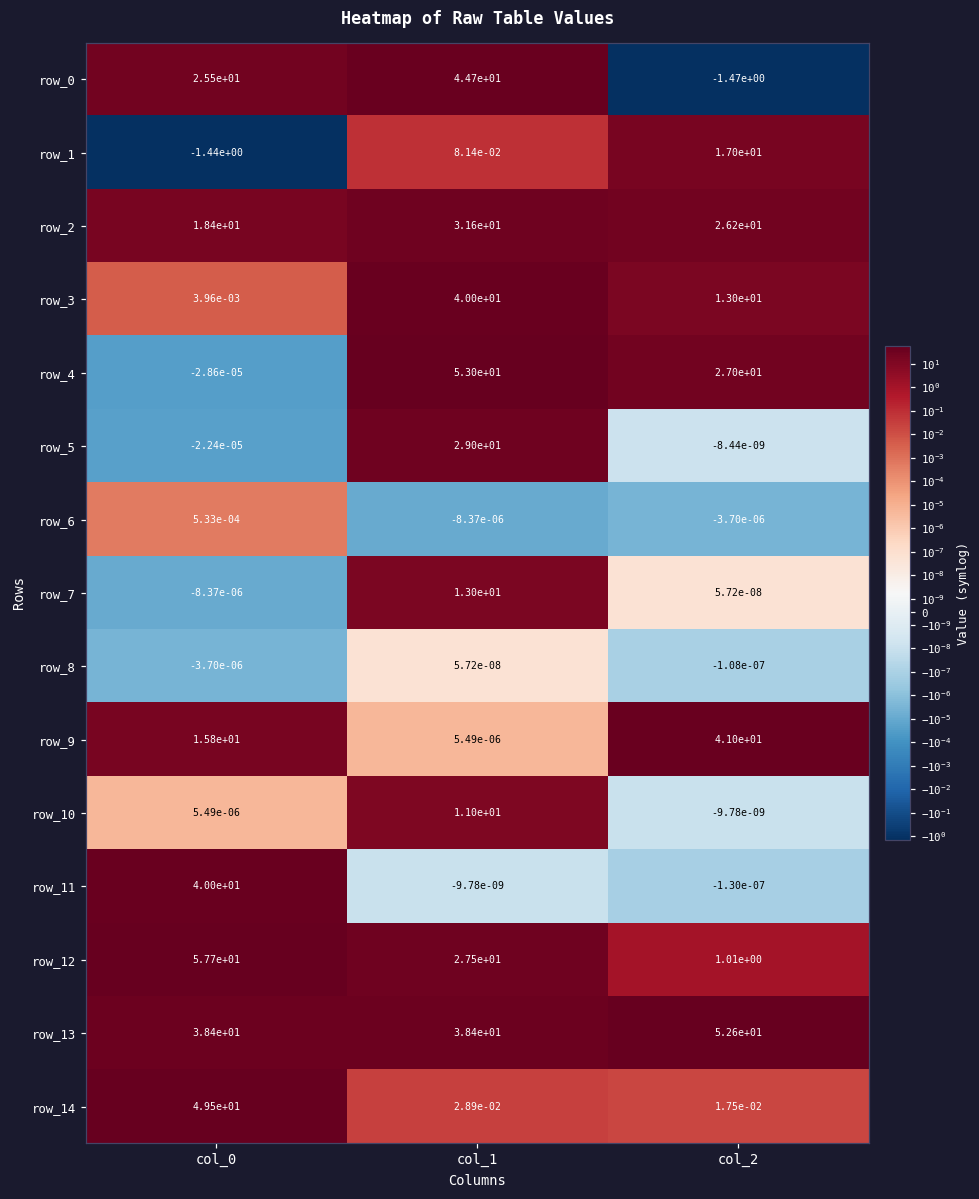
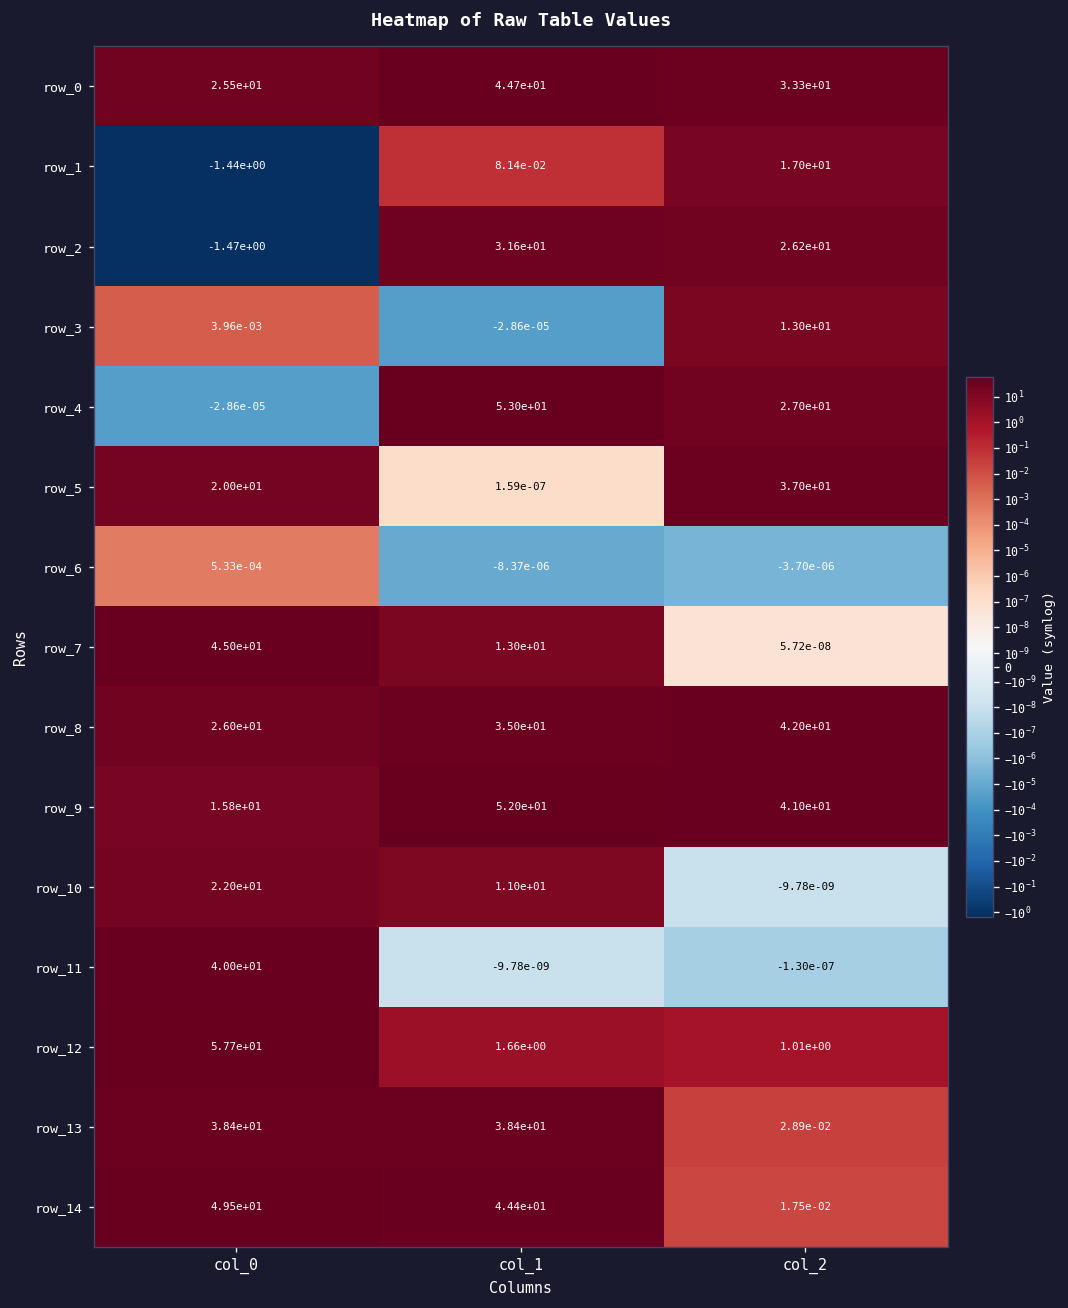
  {
    "row_0": {
      "col_0": "2.55e+01",
      "col_1": "4.47e+01",
-     "col_2": "-1.47e+00"
+     "col_2": "3.33e+01"
    },
    "row_1": {
      "col_0": "-1.44e+00",
      "col_1": "8.14e-02",
      "col_2": "1.70e+01"
    },
    "row_2": {
-     "col_0": "1.84e+01",
+     "col_0": "-1.47e+00",
      "col_1": "3.16e+01",
      "col_2": "2.62e+01"
    },
    "row_3": {
      "col_0": "3.96e-03",
-     "col_1": "4.00e+01",
+     "col_1": "-2.86e-05",
      "col_2": "1.30e+01"
    },
    "row_4": {
      "col_0": "-2.86e-05",
      "col_1": "5.30e+01",
      "col_2": "2.70e+01"
    },
    "row_5": {
-     "col_0": "-2.24e-05",
-     "col_1": "2.90e+01",
-     "col_2": "-8.44e-09"
+     "col_0": "2.00e+01",
+     "col_1": "1.59e-07",
+     "col_2": "3.70e+01"
    },
    "row_6": {
      "col_0": "5.33e-04",
      "col_1": "-8.37e-06",
      "col_2": "-3.70e-06"
    },
    "row_7": {
-     "col_0": "-8.37e-06",
+     "col_0": "4.50e+01",
      "col_1": "1.30e+01",
      "col_2": "5.72e-08"
    },
    "row_8": {
-     "col_0": "-3.70e-06",
-     "col_1": "5.72e-08",
-     "col_2": "-1.08e-07"
+     "col_0": "2.60e+01",
+     "col_1": "3.50e+01",
+     "col_2": "4.20e+01"
    },
    "row_9": {
      "col_0": "1.58e+01",
-     "col_1": "5.49e-06",
+     "col_1": "5.20e+01",
      "col_2": "4.10e+01"
    },
    "row_10": {
-     "col_0": "5.49e-06",
+     "col_0": "2.20e+01",
      "col_1": "1.10e+01",
      "col_2": "-9.78e-09"
    },
    "row_11": {
      "col_0": "4.00e+01",
      "col_1": "-9.78e-09",
      "col_2": "-1.30e-07"
    },
    "row_12": {
      "col_0": "5.77e+01",
-     "col_1": "2.75e+01",
+     "col_1": "1.66e+00",
      "col_2": "1.01e+00"
    },
    "row_13": {
      "col_0": "3.84e+01",
      "col_1": "3.84e+01",
-     "col_2": "5.26e+01"
+     "col_2": "2.89e-02"
    },
    "row_14": {
      "col_0": "4.95e+01",
-     "col_1": "2.89e-02",
+     "col_1": "4.44e+01",
      "col_2": "1.75e-02"
    }
  }
